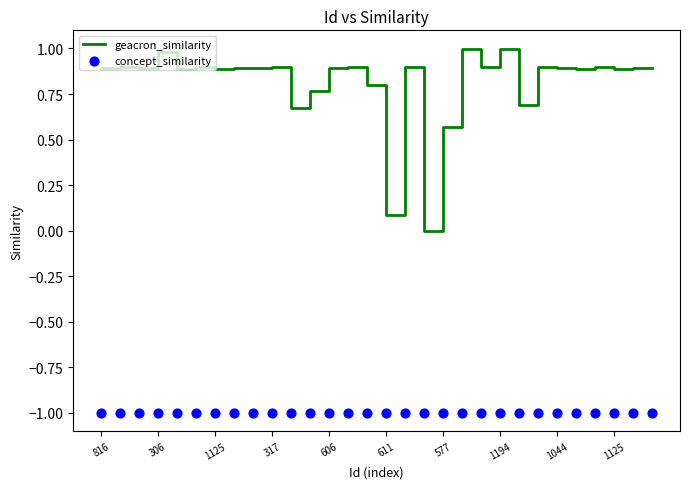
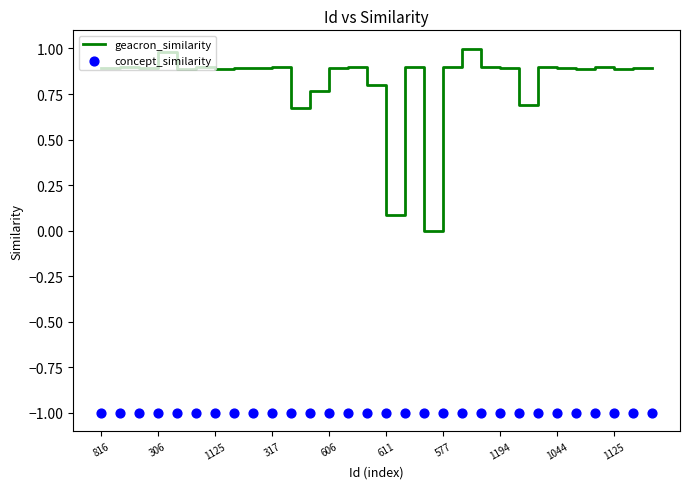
  {
    "geacron_similarity": {
      "317": 0.90,
      "606": 0.89,
      "611": 0.09,
-     "577": 0.57,
-     "1194": 1.00,
+     "577": 0.90,
+     "1194": 0.90,
      "1044": 0.90
    }
  }
